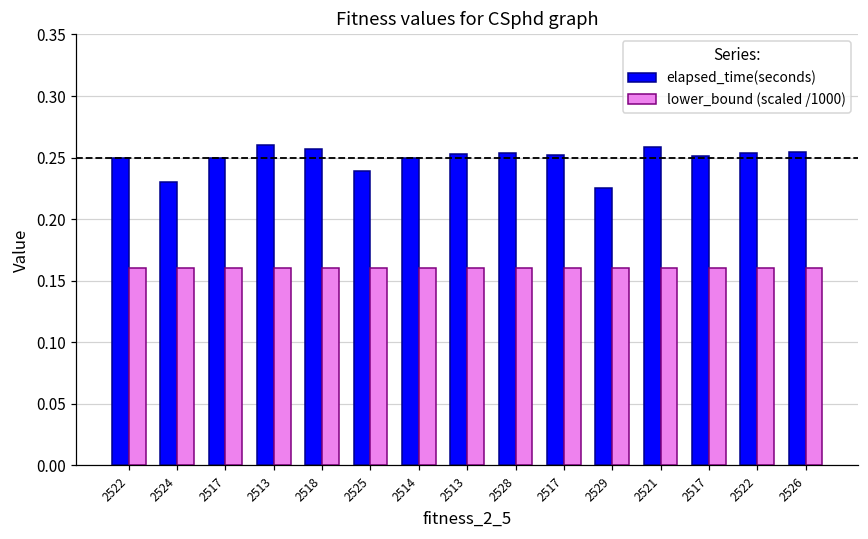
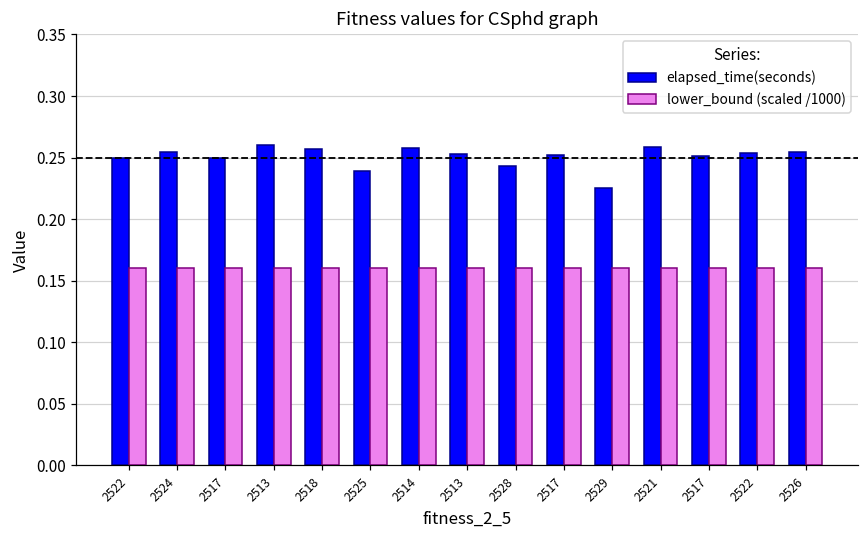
  {
    "elapsed_time(seconds)": {
-     "2524": 0.230,
+     "2524": 0.255,
      "2518": 0.257,
      "2525": 0.239,
-     "2514": 0.249,
-     "2528": 0.254,
+     "2514": 0.257,
+     "2528": 0.243,
      "2529": 0.225,
      "2521": 0.259,
      "2526": 0.254
    },
    "lower_bound (scaled /1000)": {
      "2524": 0.160,
      "2518": 0.160,
      "2525": 0.160,
      "2514": 0.160,
      "2528": 0.160,
      "2529": 0.160,
      "2521": 0.160,
      "2526": 0.160
    }
  }
